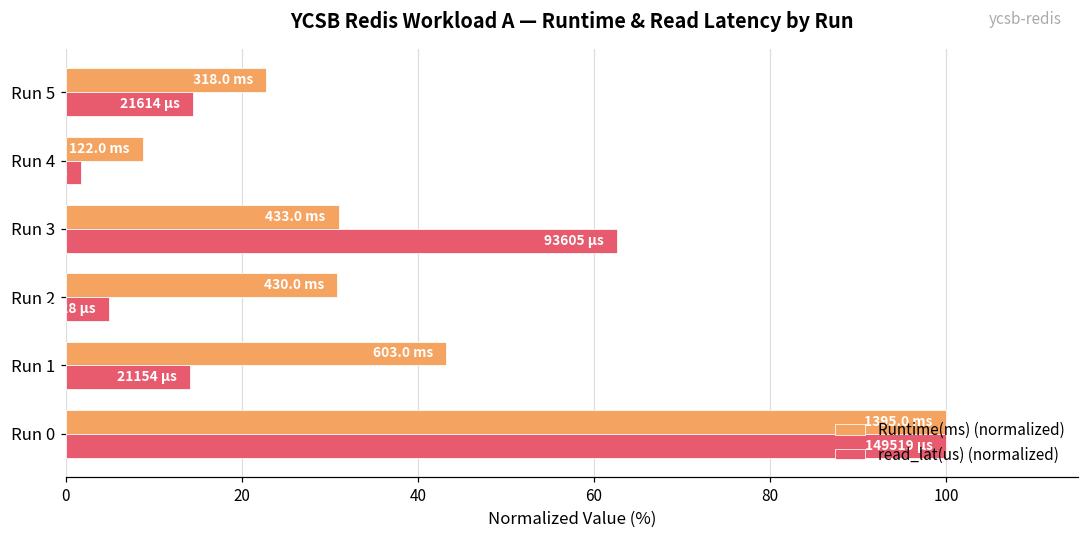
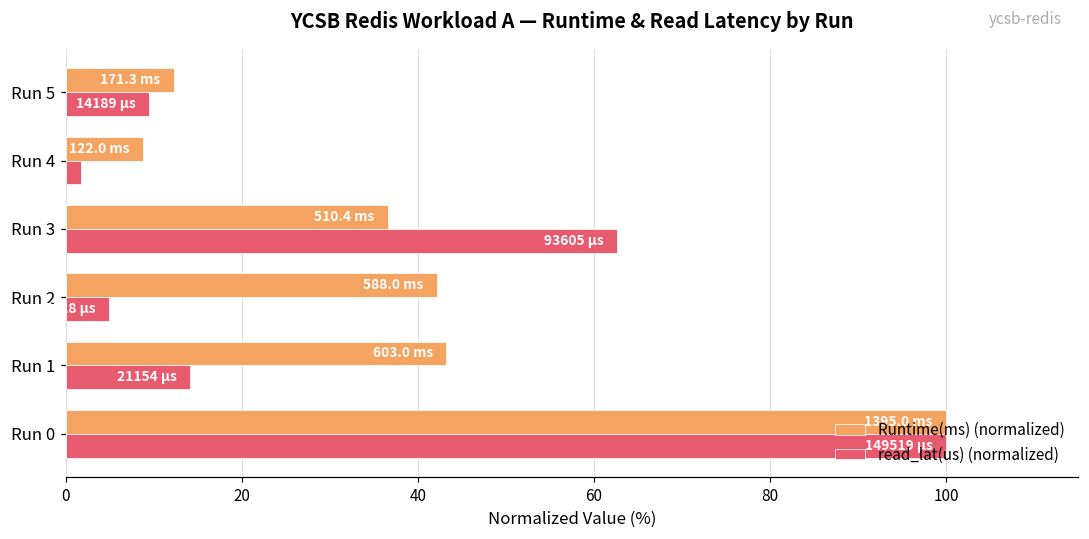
  {
    "Runtime(ms) (normalized)": {
-     "Run 5": 318.0,
-     "Run 3": 433.0,
-     "Run 2": 430.0
+     "Run 5": 171.3,
+     "Run 3": 510.4,
+     "Run 2": 588.0
    },
    "read_lat(us) (normalized)": {
-     "Run 5": 21614
+     "Run 5": 14189
    }
  }
